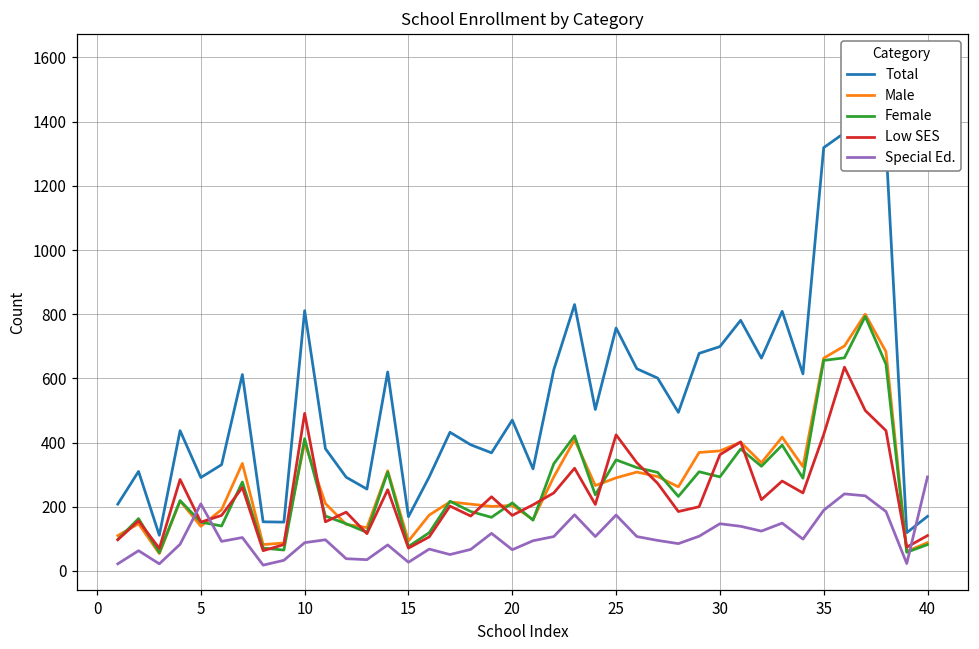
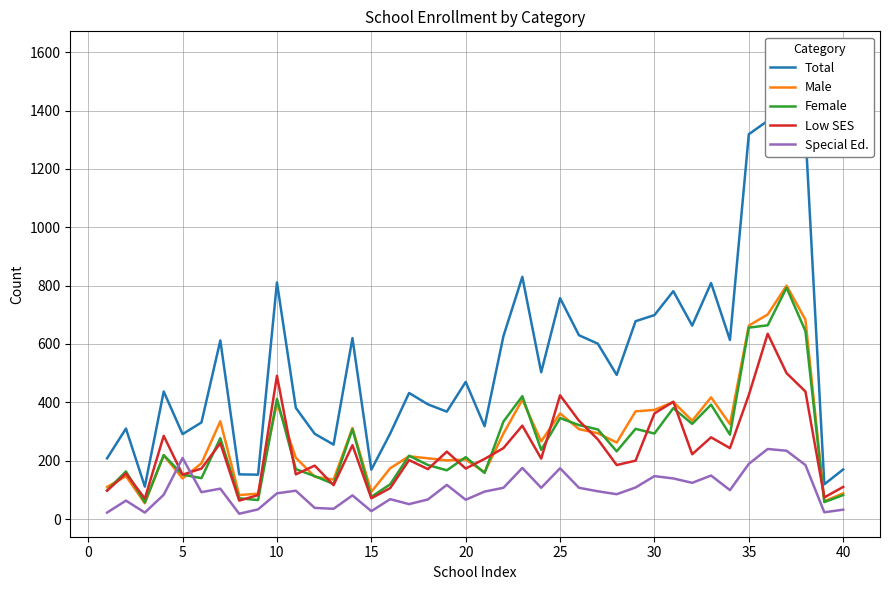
  {
    "Total": {
      "5": 290,
      "10": 810,
      "15": 170,
      "20": 470,
      "25": 760,
      "30": 700,
      "35": 1320,
      "40": 170
    },
    "Male": {
      "5": 140,
      "10": 400,
      "15": 90,
-     "25": 290,
+     "25": 360,
      "30": 370
    },
    "Female": {
      "10": 410,
      "25": 350,
      "30": 290
    },
    "Low SES": {
      "10": 490,
      "20": 170,
      "25": 420,
      "30": 360,
      "35": 430,
      "40": 110
    },
    "Special Ed.": {
      "5": 210,
      "10": 90,
      "15": 30,
      "20": 70,
      "25": 170,
      "30": 150,
      "35": 190,
-     "40": 290
+     "40": 30
    }
  }
